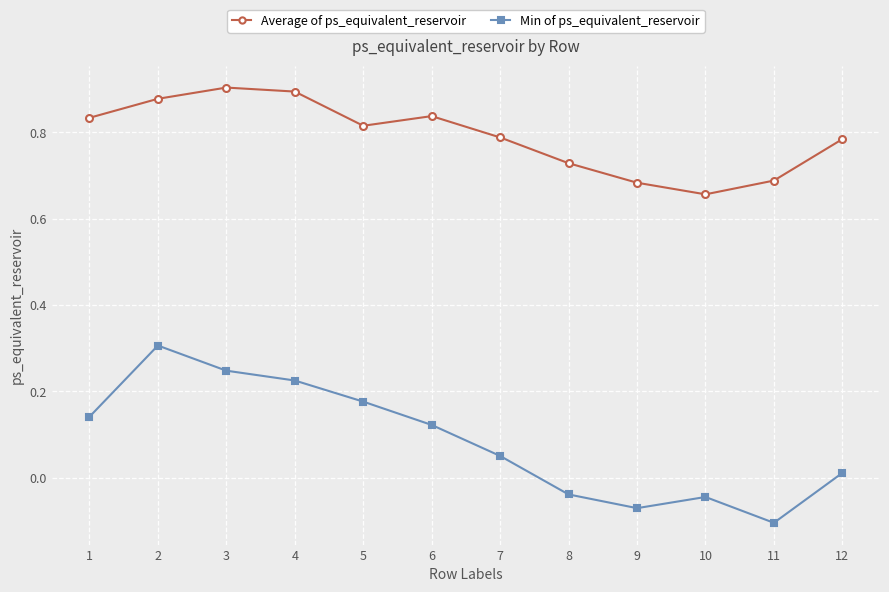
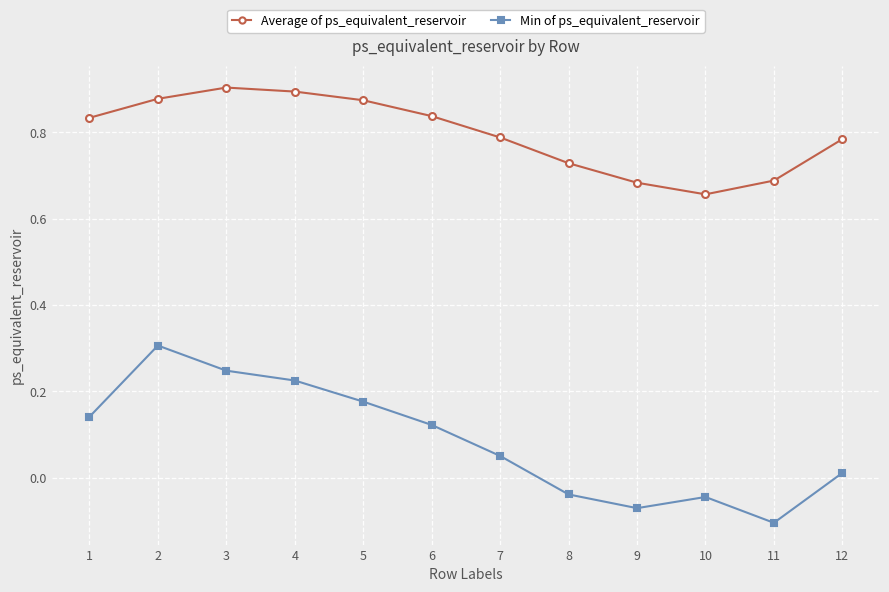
  {
    "Average of ps_equivalent_reservoir": {
      "1": 0.83,
      "2": 0.88,
      "3": 0.90,
      "4": 0.89,
-     "5": 0.82,
+     "5": 0.87,
      "6": 0.84,
      "7": 0.79,
      "8": 0.73,
      "9": 0.68,
      "10": 0.66,
      "11": 0.69,
      "12": 0.78
    },
    "Min of ps_equivalent_reservoir": {
      "1": 0.14,
      "2": 0.31,
      "3": 0.25,
      "4": 0.23,
      "5": 0.18,
      "6": 0.12,
      "7": 0.05,
      "8": -0.04,
      "9": -0.07,
      "10": -0.04,
      "11": -0.10,
      "12": 0.01
    }
  }
